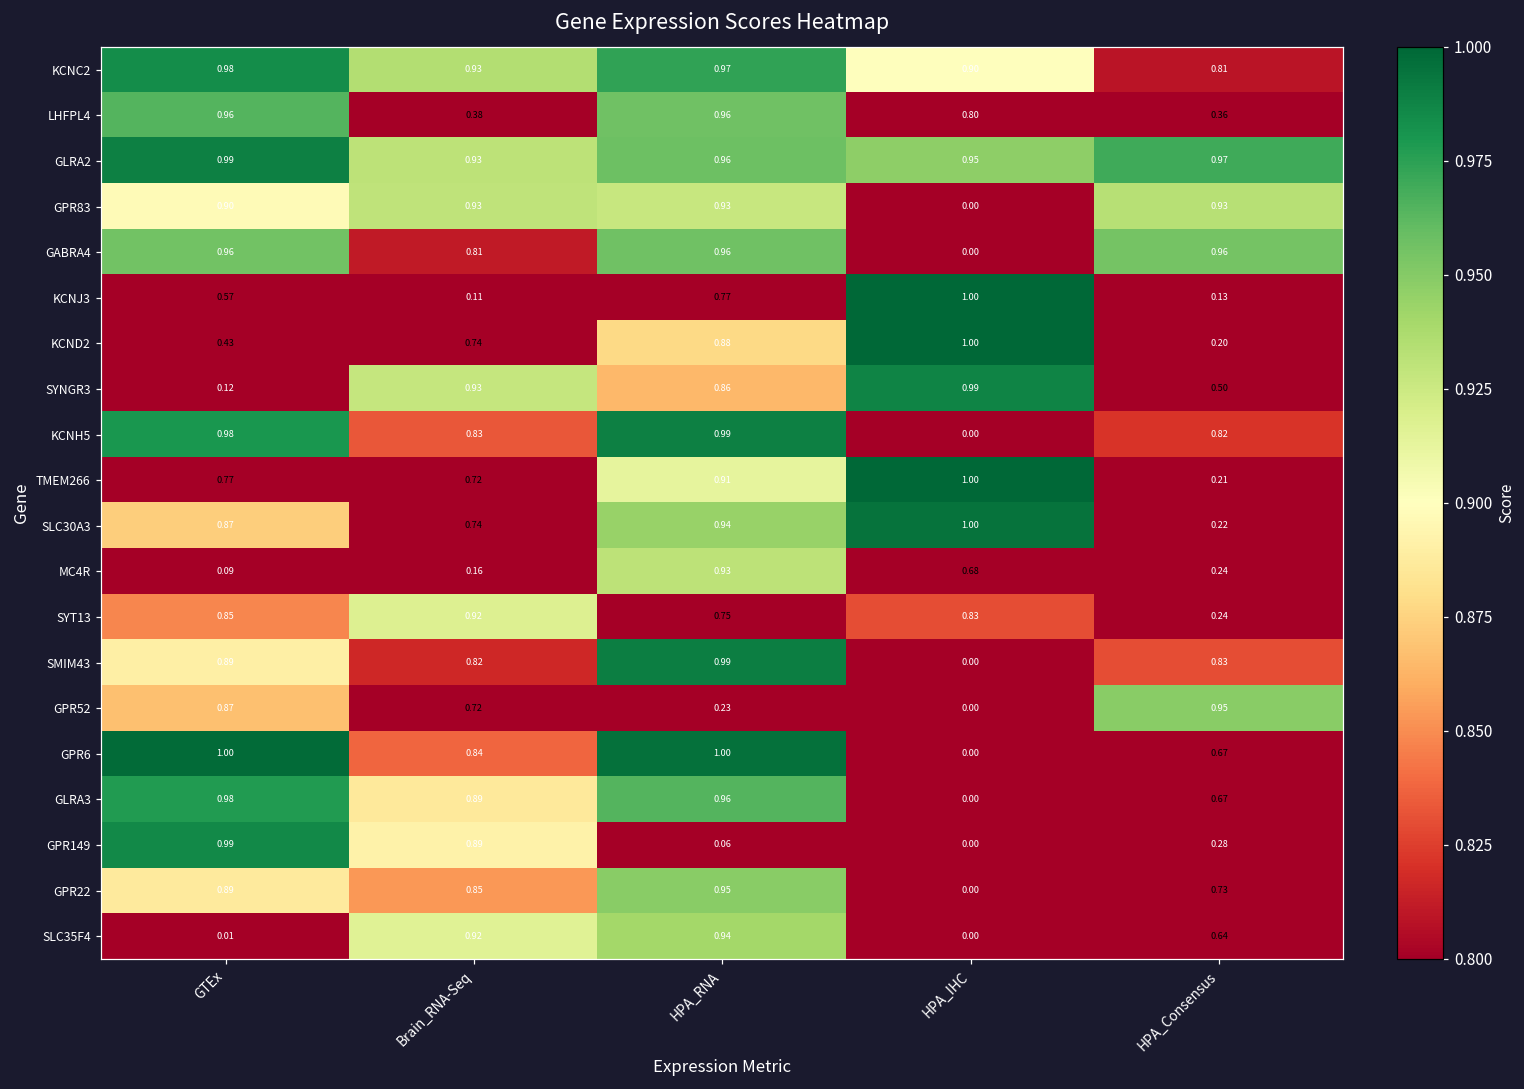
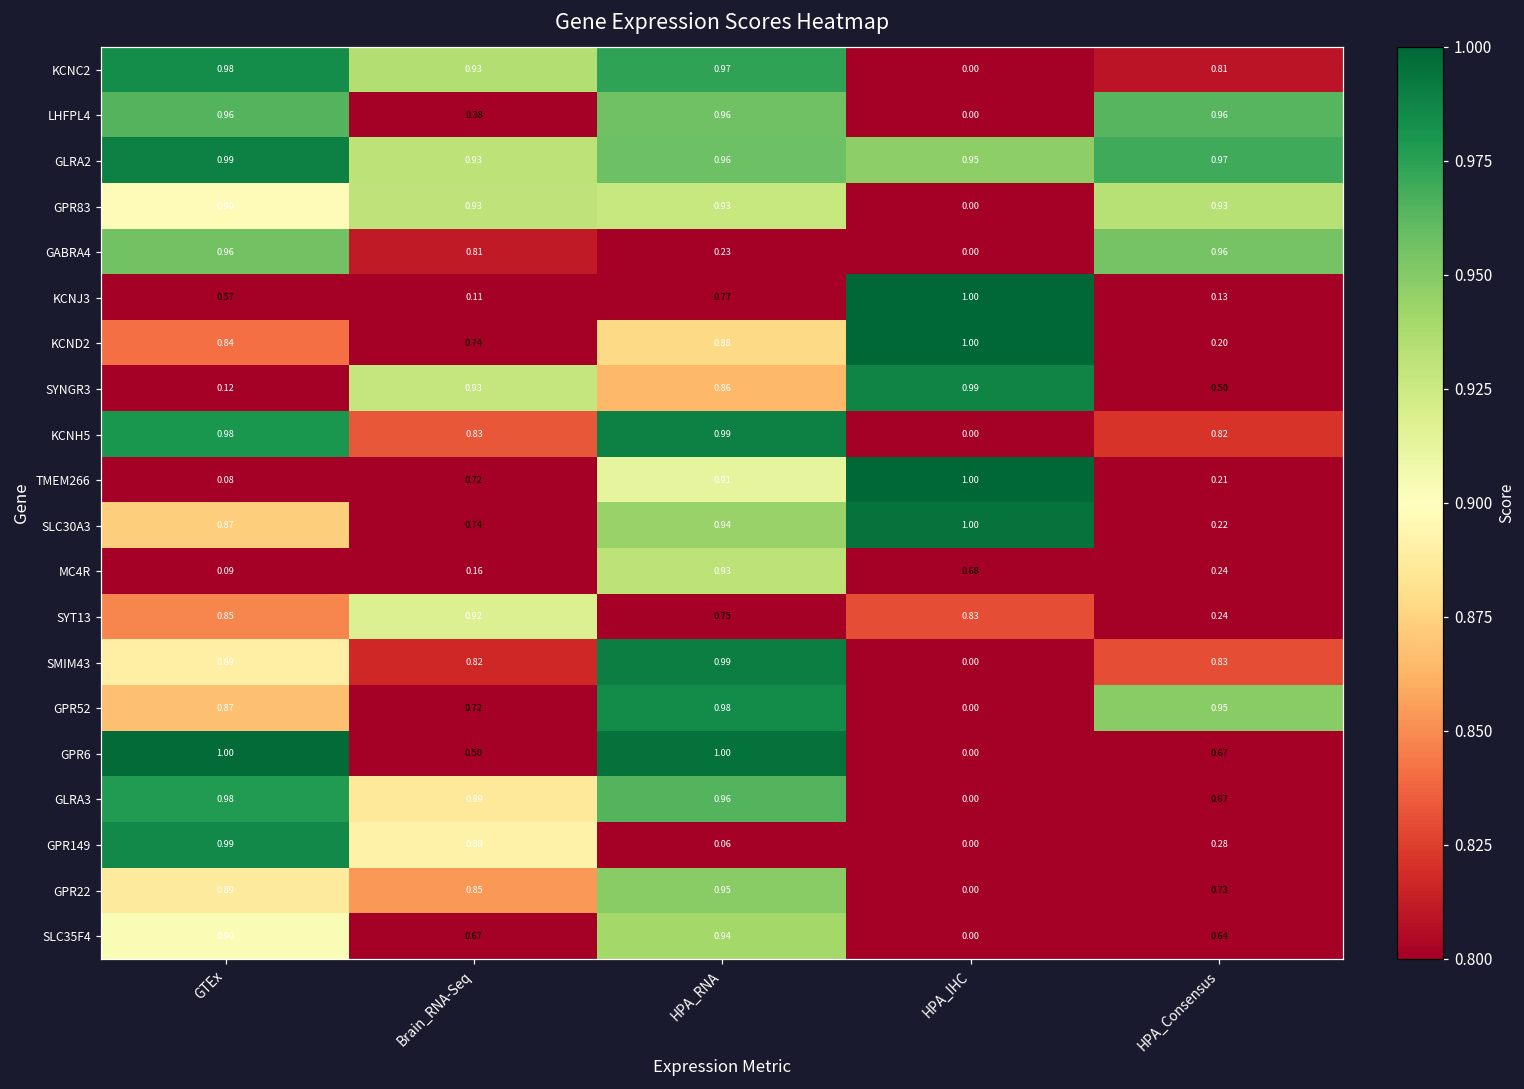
  {
    "KCNC2": {
      "GTEx": 0.98,
      "Brain_RNA-Seq": 0.93,
      "HPA_RNA": 0.97,
-     "HPA_IHC": 0.90,
+     "HPA_IHC": 0.00,
      "HPA_Consensus": 0.81
    },
    "LHFPL4": {
      "GTEx": 0.96,
      "Brain_RNA-Seq": 0.38,
      "HPA_RNA": 0.96,
-     "HPA_IHC": 0.80,
-     "HPA_Consensus": 0.36
+     "HPA_IHC": 0.00,
+     "HPA_Consensus": 0.96
    },
    "GLRA2": {
      "GTEx": 0.99,
      "Brain_RNA-Seq": 0.93,
      "HPA_RNA": 0.96,
      "HPA_IHC": 0.95,
      "HPA_Consensus": 0.97
    },
    "GPR83": {
      "GTEx": 0.90,
      "Brain_RNA-Seq": 0.93,
      "HPA_RNA": 0.93,
      "HPA_IHC": 0.00,
      "HPA_Consensus": 0.93
    },
    "GABRA4": {
      "GTEx": 0.96,
      "Brain_RNA-Seq": 0.81,
-     "HPA_RNA": 0.96,
+     "HPA_RNA": 0.23,
      "HPA_IHC": 0.00,
      "HPA_Consensus": 0.96
    },
    "KCNJ3": {
      "GTEx": 0.57,
      "Brain_RNA-Seq": 0.11,
      "HPA_RNA": 0.77,
      "HPA_IHC": 1.00,
      "HPA_Consensus": 0.13
    },
    "KCND2": {
-     "GTEx": 0.43,
+     "GTEx": 0.84,
      "Brain_RNA-Seq": 0.74,
      "HPA_RNA": 0.88,
      "HPA_IHC": 1.00,
      "HPA_Consensus": 0.20
    },
    "SYNGR3": {
      "GTEx": 0.12,
      "Brain_RNA-Seq": 0.93,
      "HPA_RNA": 0.86,
      "HPA_IHC": 0.99,
      "HPA_Consensus": 0.50
    },
    "KCNH5": {
      "GTEx": 0.98,
      "Brain_RNA-Seq": 0.83,
      "HPA_RNA": 0.99,
      "HPA_IHC": 0.00,
      "HPA_Consensus": 0.82
    },
    "TMEM266": {
-     "GTEx": 0.77,
+     "GTEx": 0.08,
      "Brain_RNA-Seq": 0.72,
      "HPA_RNA": 0.91,
      "HPA_IHC": 1.00,
      "HPA_Consensus": 0.21
    },
    "SLC30A3": {
      "GTEx": 0.87,
      "Brain_RNA-Seq": 0.74,
      "HPA_RNA": 0.94,
      "HPA_IHC": 1.00,
      "HPA_Consensus": 0.22
    },
    "MC4R": {
      "GTEx": 0.09,
      "Brain_RNA-Seq": 0.16,
      "HPA_RNA": 0.93,
      "HPA_IHC": 0.68,
      "HPA_Consensus": 0.24
    },
    "SYT13": {
      "GTEx": 0.85,
      "Brain_RNA-Seq": 0.92,
      "HPA_RNA": 0.75,
      "HPA_IHC": 0.83,
      "HPA_Consensus": 0.24
    },
    "SMIM43": {
      "GTEx": 0.89,
      "Brain_RNA-Seq": 0.82,
      "HPA_RNA": 0.99,
      "HPA_IHC": 0.00,
      "HPA_Consensus": 0.83
    },
    "GPR52": {
      "GTEx": 0.87,
      "Brain_RNA-Seq": 0.72,
-     "HPA_RNA": 0.23,
+     "HPA_RNA": 0.98,
      "HPA_IHC": 0.00,
      "HPA_Consensus": 0.95
    },
    "GPR6": {
      "GTEx": 1.00,
-     "Brain_RNA-Seq": 0.84,
+     "Brain_RNA-Seq": 0.50,
      "HPA_RNA": 1.00,
      "HPA_IHC": 0.00,
      "HPA_Consensus": 0.67
    },
    "GLRA3": {
      "GTEx": 0.98,
      "Brain_RNA-Seq": 0.89,
      "HPA_RNA": 0.96,
      "HPA_IHC": 0.00,
      "HPA_Consensus": 0.67
    },
    "GPR149": {
      "GTEx": 0.99,
      "Brain_RNA-Seq": 0.89,
      "HPA_RNA": 0.06,
      "HPA_IHC": 0.00,
      "HPA_Consensus": 0.28
    },
    "GPR22": {
      "GTEx": 0.89,
      "Brain_RNA-Seq": 0.85,
      "HPA_RNA": 0.95,
      "HPA_IHC": 0.00,
      "HPA_Consensus": 0.73
    },
    "SLC35F4": {
-     "GTEx": 0.01,
-     "Brain_RNA-Seq": 0.92,
+     "GTEx": 0.90,
+     "Brain_RNA-Seq": 0.67,
      "HPA_RNA": 0.94,
      "HPA_IHC": 0.00,
      "HPA_Consensus": 0.64
    }
  }
